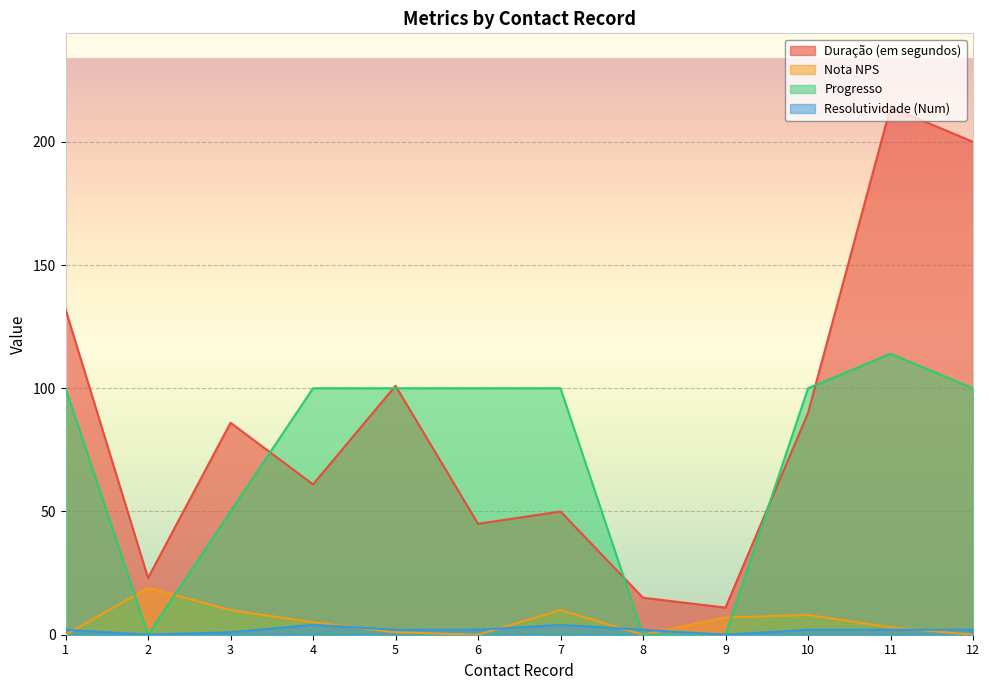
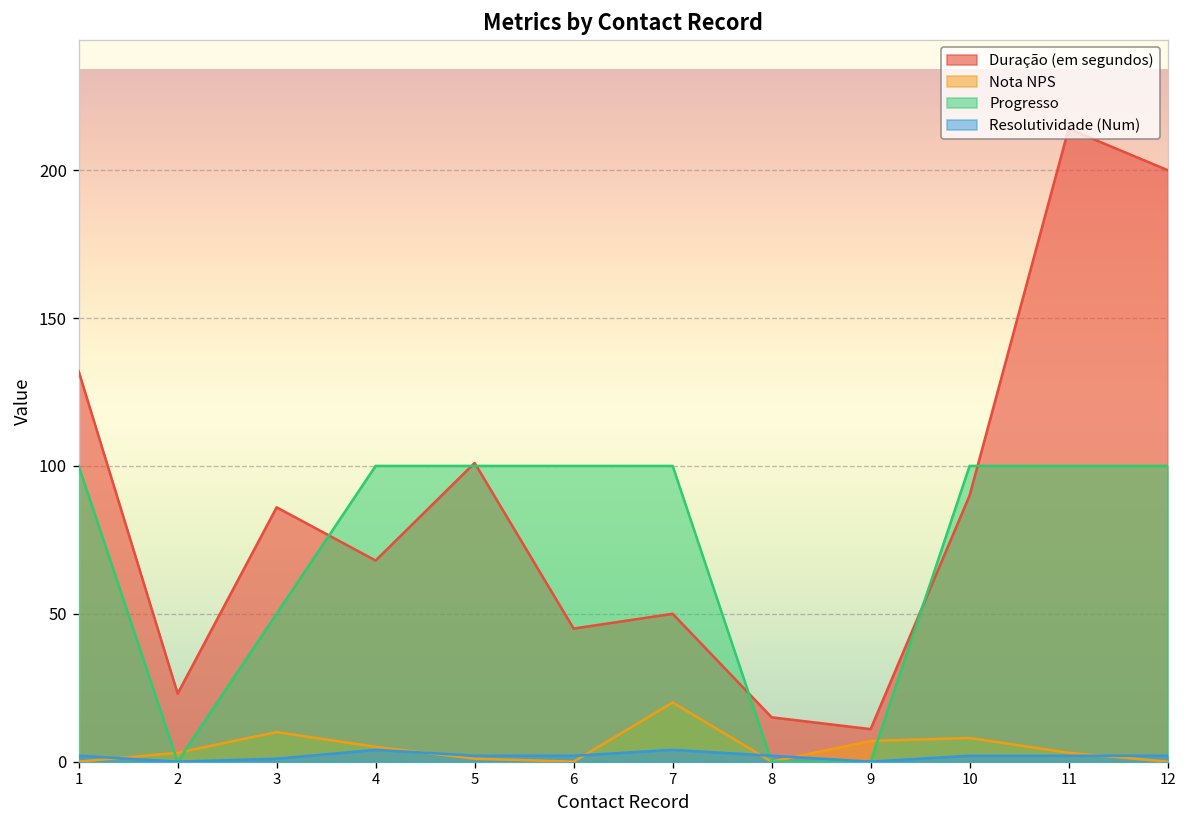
  {
    "Duração (em segundos)": {
      "1": 132,
      "2": 23,
      "3": 86,
-     "4": 61,
+     "4": 68,
      "6": 45,
      "7": 50,
      "8": 15,
      "9": 11,
      "10": 90,
      "12": 200
    },
    "Nota NPS": {
      "1": 0,
-     "2": 19,
+     "2": 3,
      "3": 10,
      "6": 0,
-     "7": 10,
+     "7": 20,
      "9": 7,
      "10": 8,
      "12": 0
    },
    "Progresso": {
      "1": 100,
      "3": 50,
      "4": 100,
      "6": 100,
      "7": 100,
      "10": 100,
-     "11": 114,
+     "11": 100,
      "12": 100
    },
    "Resolutividade (Num)": {
      "1": 2,
      "3": 1,
      "6": 2,
      "7": 4,
      "8": 2,
      "10": 2,
      "12": 2
    }
  }
